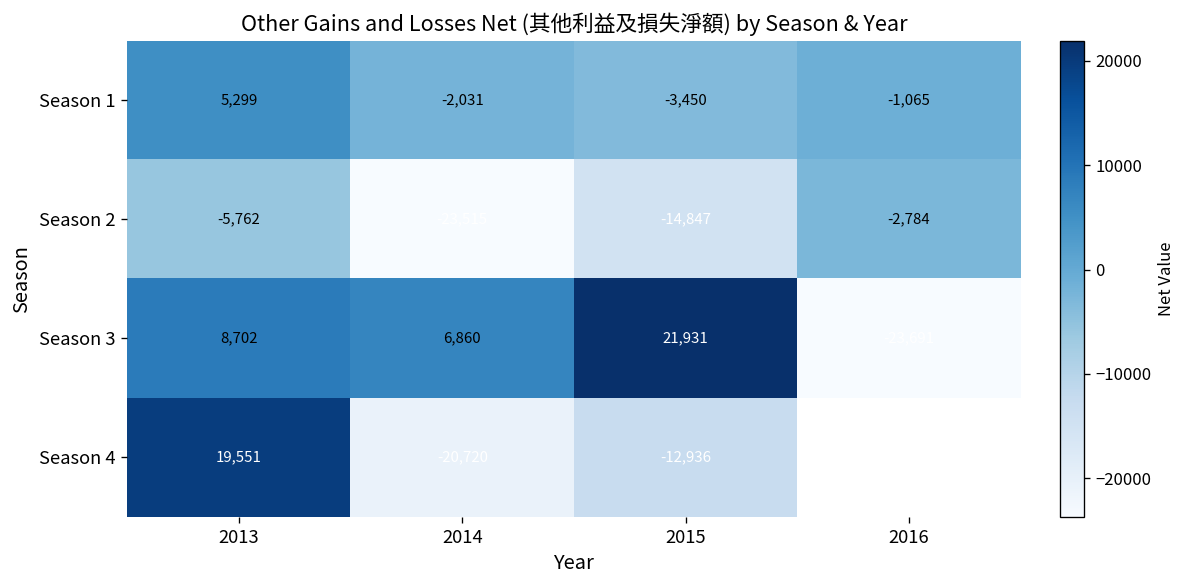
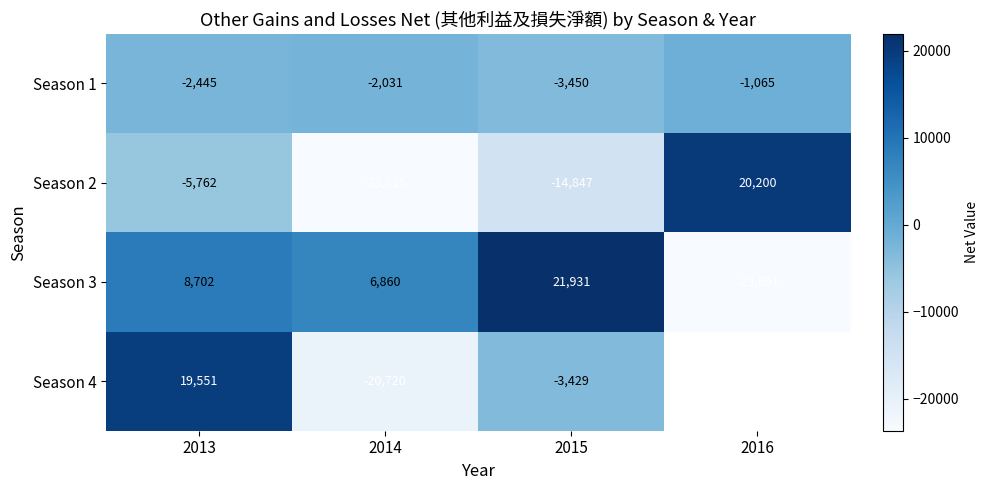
  {
    "Season 1": {
-     "2013": "5,299",
+     "2013": "-2,445",
      "2014": "-2,031",
      "2015": "-3,450",
      "2016": "-1,065"
    },
    "Season 2": {
      "2013": "-5,762",
-     "2016": "-2,784"
+     "2016": "20,200"
    },
    "Season 3": {
      "2013": "8,702",
      "2014": "6,860",
      "2015": "21,931"
    },
    "Season 4": {
      "2013": "19,551",
-     "2015": "-12,936"
+     "2015": "-3,429"
    }
  }
